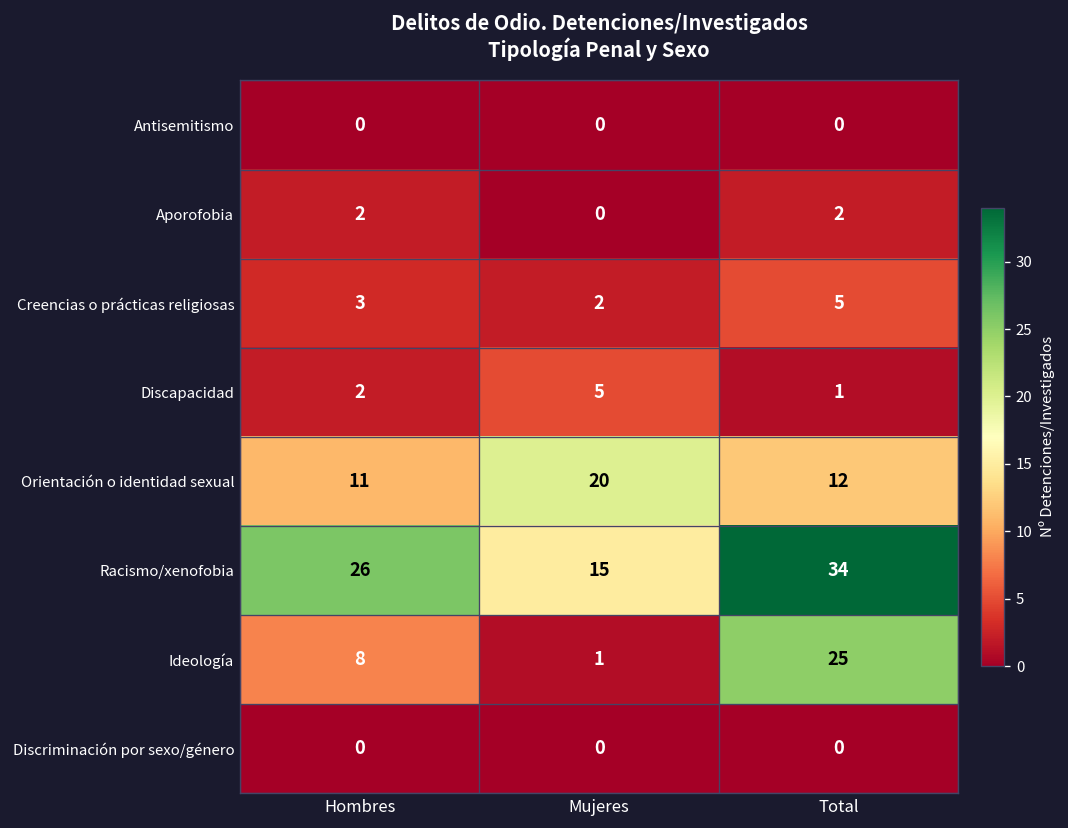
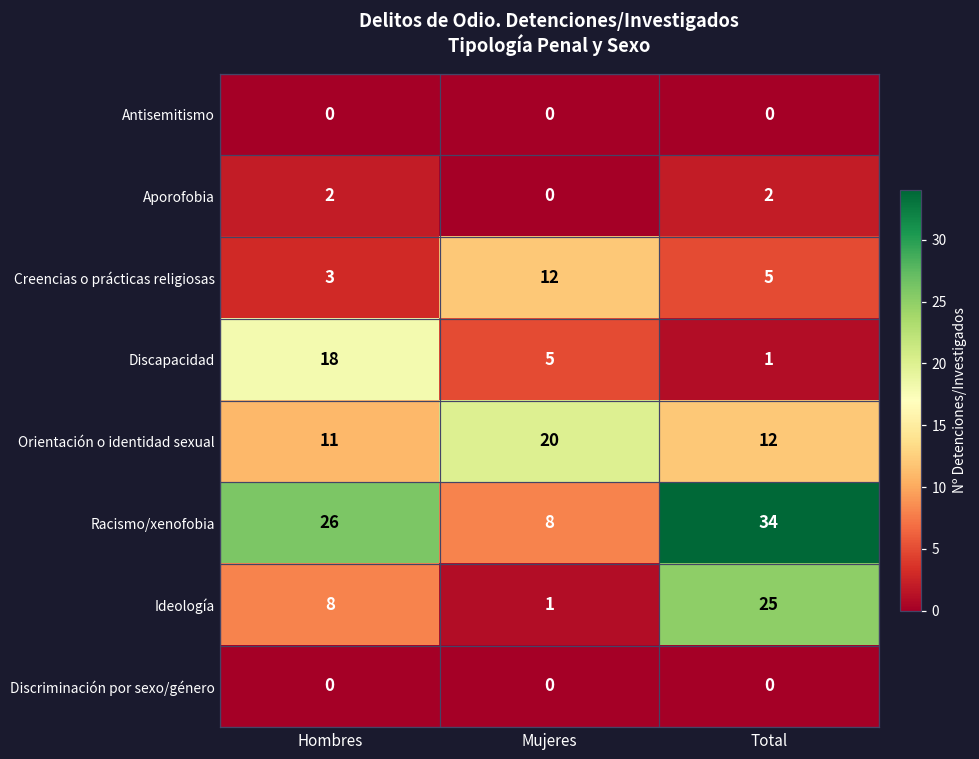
  {
    "Antisemitismo": {
      "Hombres": 0,
      "Mujeres": 0,
      "Total": 0
    },
    "Aporofobia": {
      "Hombres": 2,
      "Mujeres": 0,
      "Total": 2
    },
    "Creencias o prácticas religiosas": {
      "Hombres": 3,
-     "Mujeres": 2,
+     "Mujeres": 12,
      "Total": 5
    },
    "Discapacidad": {
-     "Hombres": 2,
+     "Hombres": 18,
      "Mujeres": 5,
      "Total": 1
    },
    "Orientación o identidad sexual": {
      "Hombres": 11,
      "Mujeres": 20,
      "Total": 12
    },
    "Racismo/xenofobia": {
      "Hombres": 26,
-     "Mujeres": 15,
+     "Mujeres": 8,
      "Total": 34
    },
    "Ideología": {
      "Hombres": 8,
      "Mujeres": 1,
      "Total": 25
    },
    "Discriminación por sexo/género": {
      "Hombres": 0,
      "Mujeres": 0,
      "Total": 0
    }
  }
